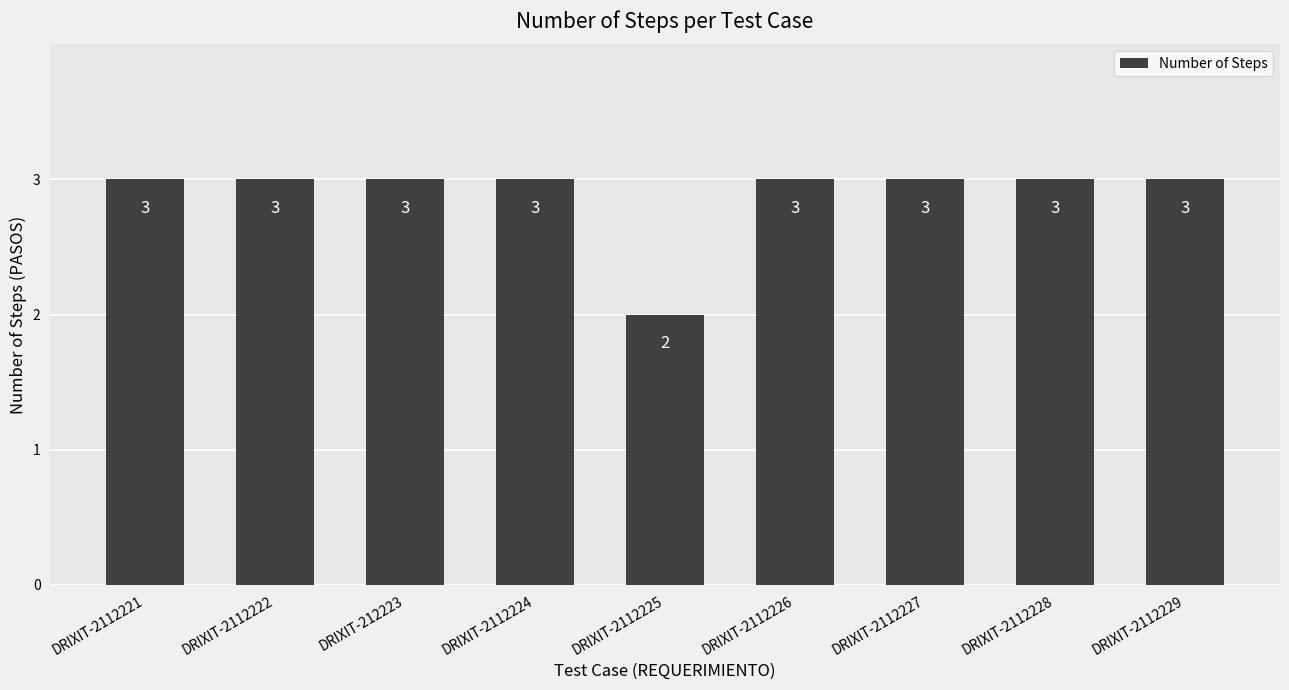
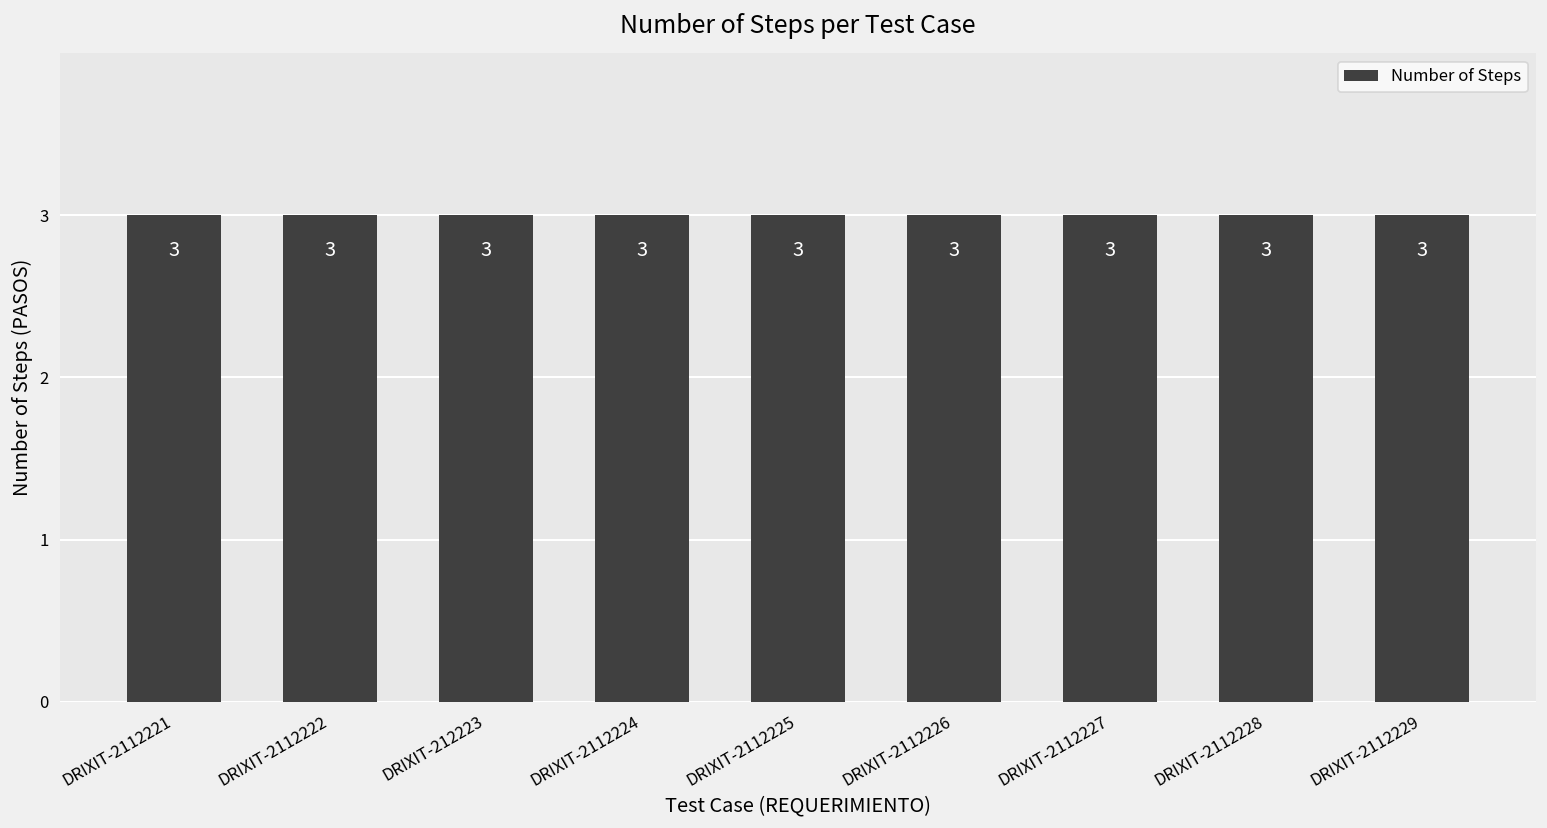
  {
    "DRIXIT-2112221": 3,
    "DRIXIT-2112222": 3,
    "DRIXIT-212223": 3,
    "DRIXIT-2112224": 3,
-   "DRIXIT-2112225": 2,
+   "DRIXIT-2112225": 3,
    "DRIXIT-2112226": 3,
    "DRIXIT-2112227": 3,
    "DRIXIT-2112228": 3,
    "DRIXIT-2112229": 3
  }
